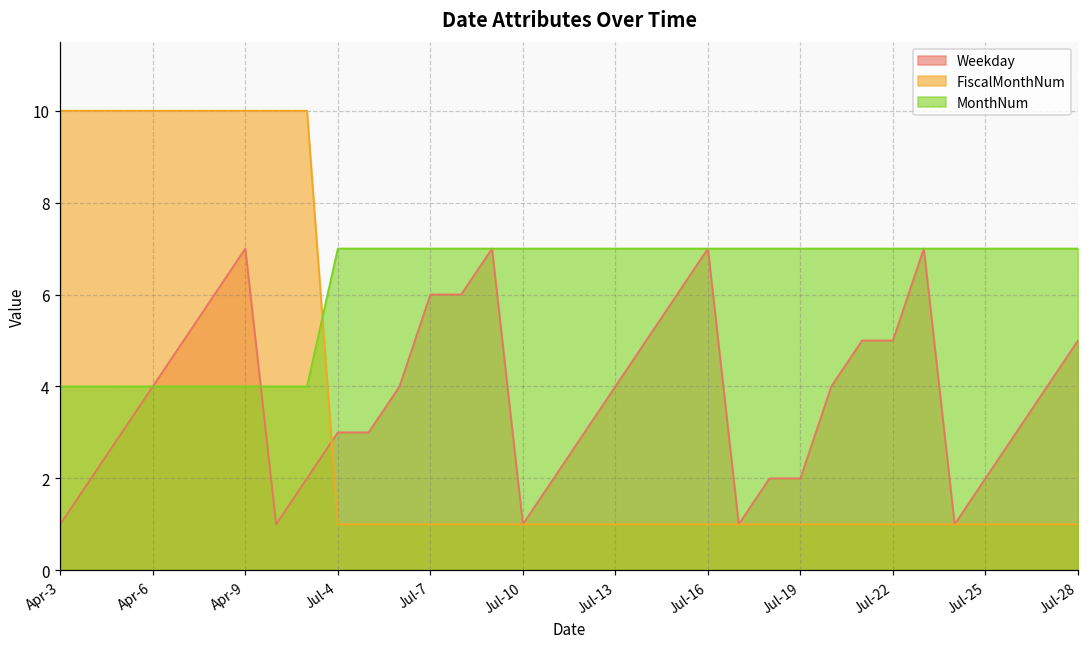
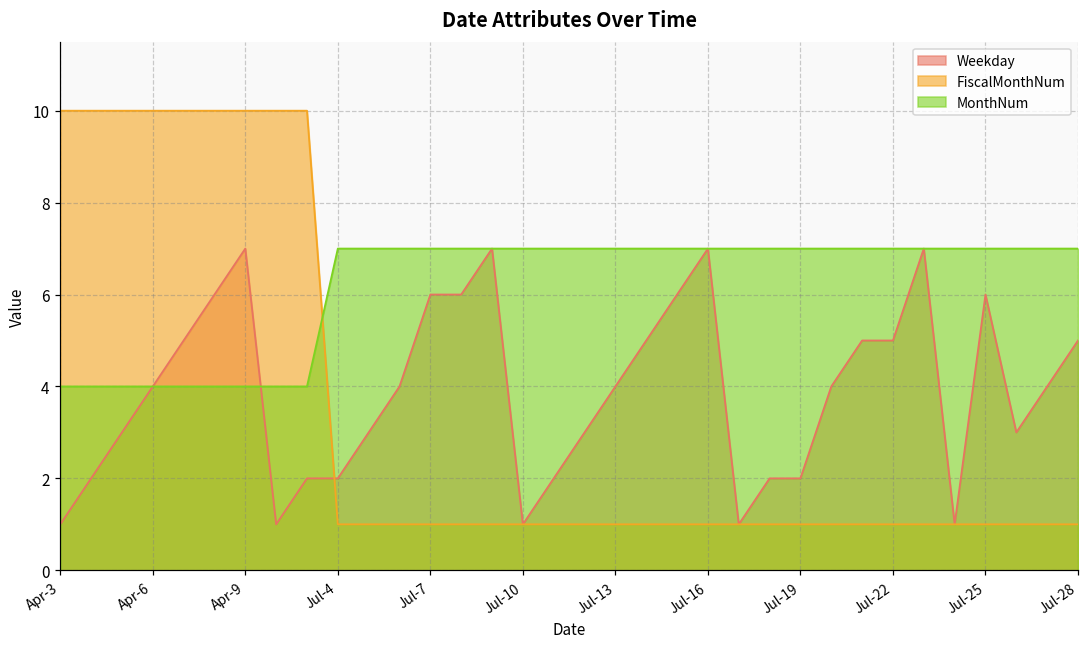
  {
    "Weekday": {
      "Apr-3": 1,
      "Apr-9": 7,
-     "Jul-4": 3,
+     "Jul-4": 2,
      "Jul-7": 6,
      "Jul-13": 4,
      "Jul-19": 2,
      "Jul-22": 5,
-     "Jul-25": 2,
+     "Jul-25": 6,
      "Jul-28": 5
    },
    "FiscalMonthNum": {
      "Apr-3": 10,
      "Apr-6": 10,
      "Apr-9": 10,
      "Jul-4": 1,
      "Jul-7": 1,
      "Jul-13": 1,
      "Jul-16": 1,
      "Jul-19": 1,
      "Jul-22": 1,
      "Jul-25": 1,
      "Jul-28": 1
    },
    "MonthNum": {
      "Apr-3": 4,
      "Apr-9": 4,
      "Jul-4": 7,
      "Jul-7": 7,
      "Jul-10": 7,
      "Jul-13": 7,
      "Jul-19": 7,
      "Jul-22": 7,
      "Jul-25": 7,
      "Jul-28": 7
    }
  }
